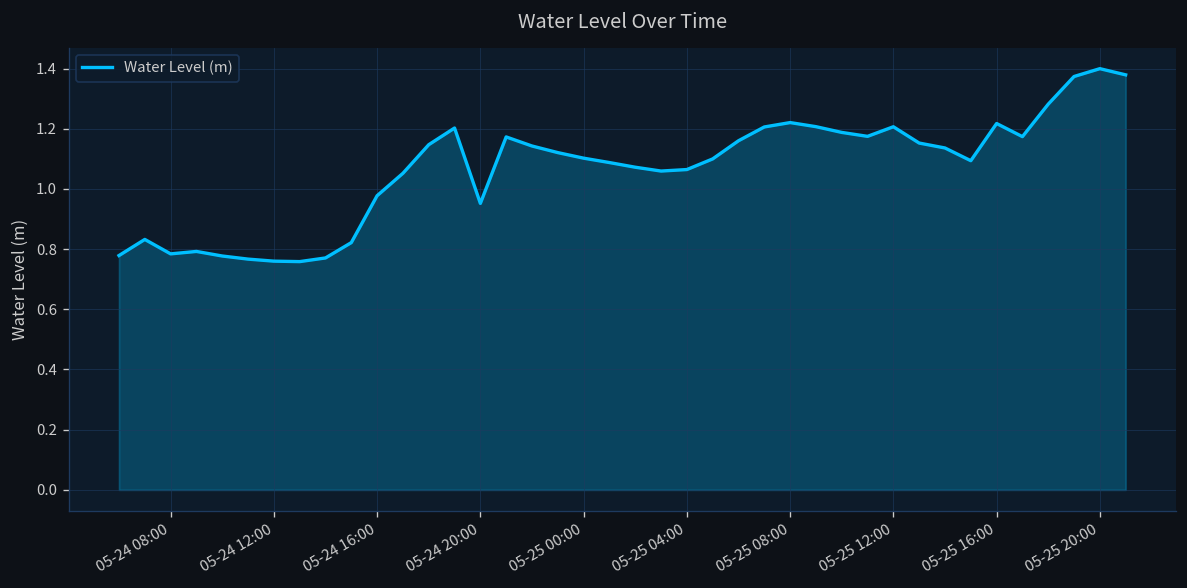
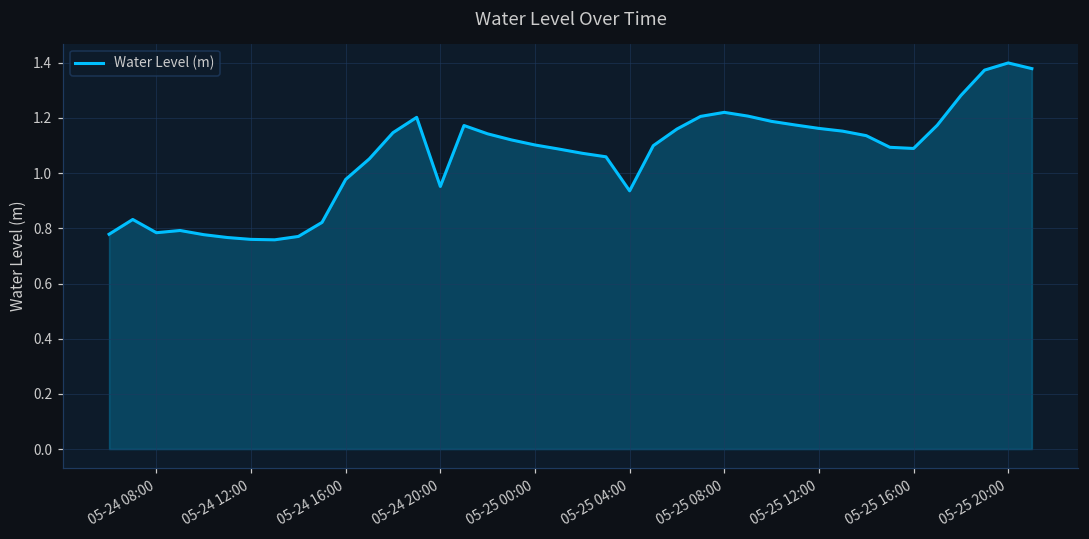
  {
    "05-24 08:00": 0.78,
    "05-24 12:00": 0.76,
    "05-24 16:00": 0.98,
    "05-24 20:00": 0.95,
    "05-25 00:00": 1.10,
-   "05-25 04:00": 1.06,
+   "05-25 04:00": 0.94,
    "05-25 08:00": 1.22,
-   "05-25 12:00": 1.21,
-   "05-25 16:00": 1.22,
+   "05-25 12:00": 1.16,
+   "05-25 16:00": 1.09,
    "05-25 20:00": 1.40
  }
